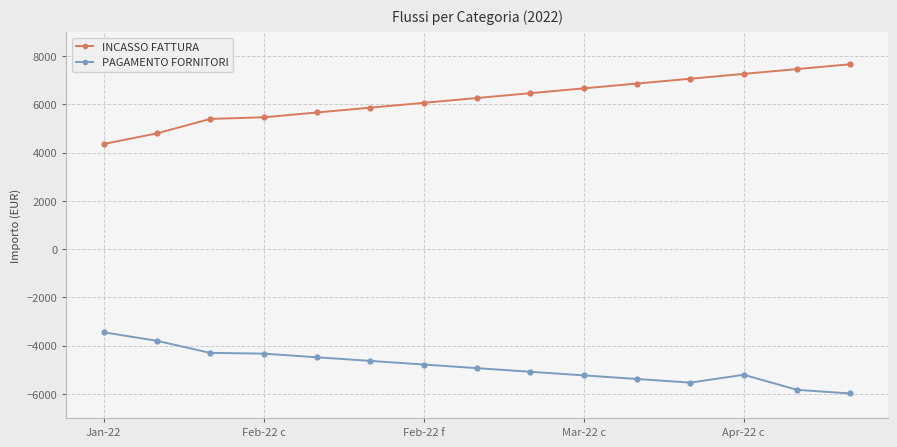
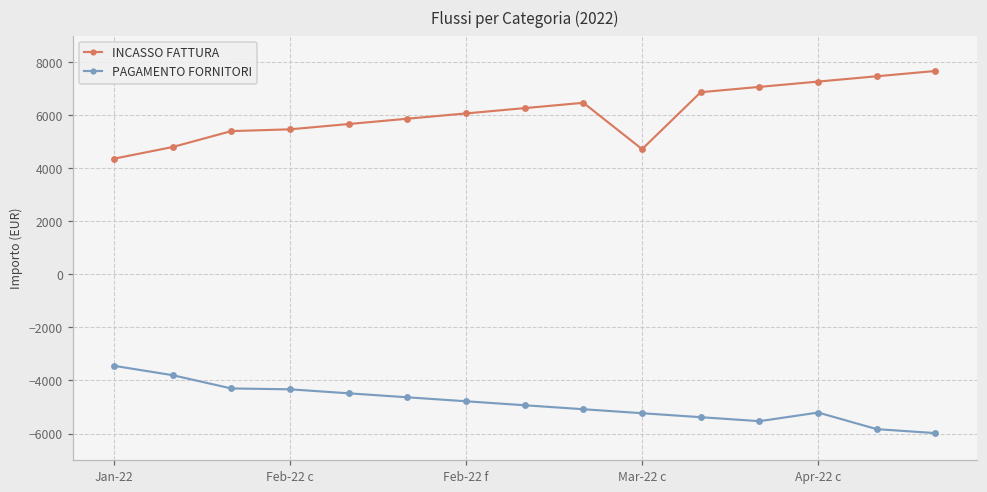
  {
    "INCASSO FATTURA": {
      "Jan-22": 4400,
      "Feb-22 c": 5500,
      "Feb-22 f": 6100,
-     "Mar-22 c": 6700,
+     "Mar-22 c": 4700,
      "Apr-22 c": 7300
    },
    "PAGAMENTO FORNITORI": {
      "Jan-22": -3400,
      "Feb-22 c": -4300,
      "Feb-22 f": -4800,
      "Mar-22 c": -5200,
      "Apr-22 c": -5200
    }
  }
